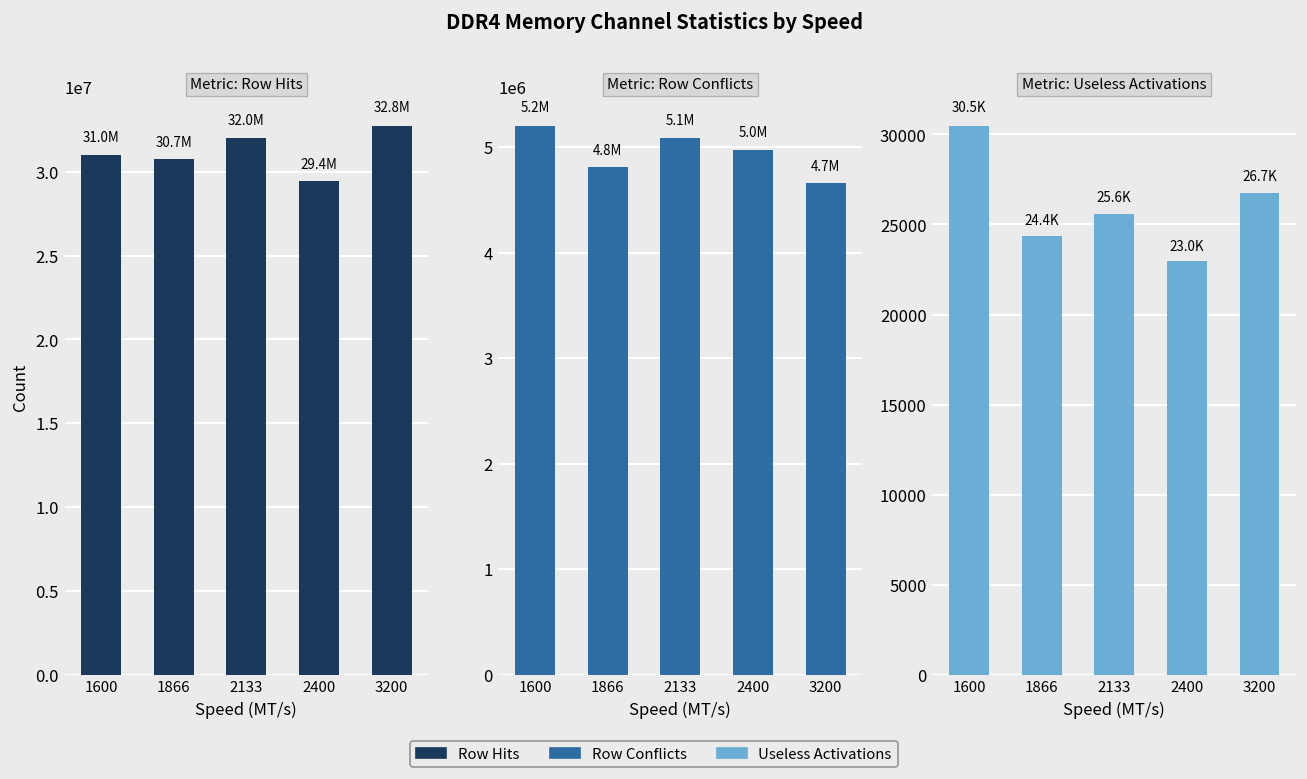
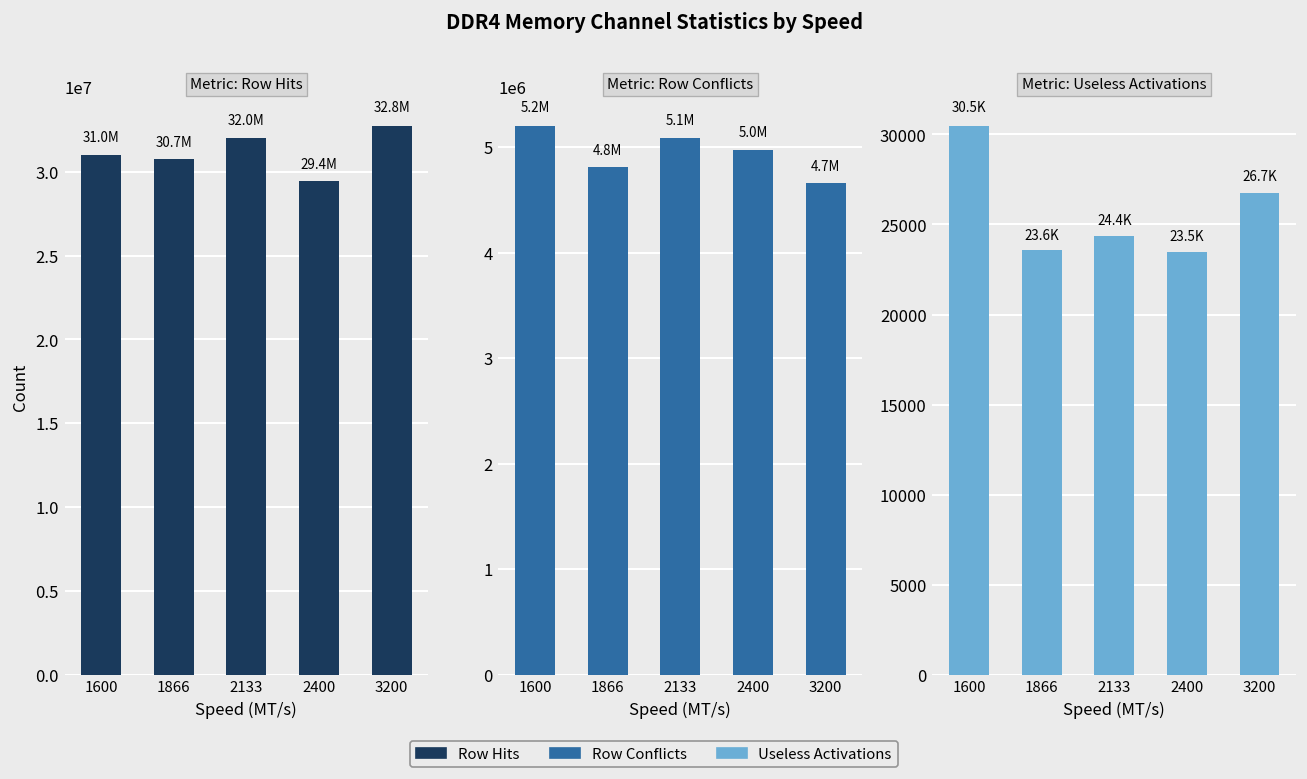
  {
    "Metric: Row Hits": {
      "1600": "31.0M",
      "1866": "30.7M",
      "2133": "32.0M",
      "2400": "29.4M",
      "3200": "32.8M"
    },
    "Metric: Row Conflicts": {
      "1600": "5.2M",
      "1866": "4.8M",
      "2133": "5.1M",
      "2400": "5.0M",
      "3200": "4.7M"
    },
    "Metric: Useless Activations": {
      "1600": "30.5K",
-     "1866": "24.4K",
-     "2133": "25.6K",
-     "2400": "23.0K",
+     "1866": "23.6K",
+     "2133": "24.4K",
+     "2400": "23.5K",
      "3200": "26.7K"
    }
  }
